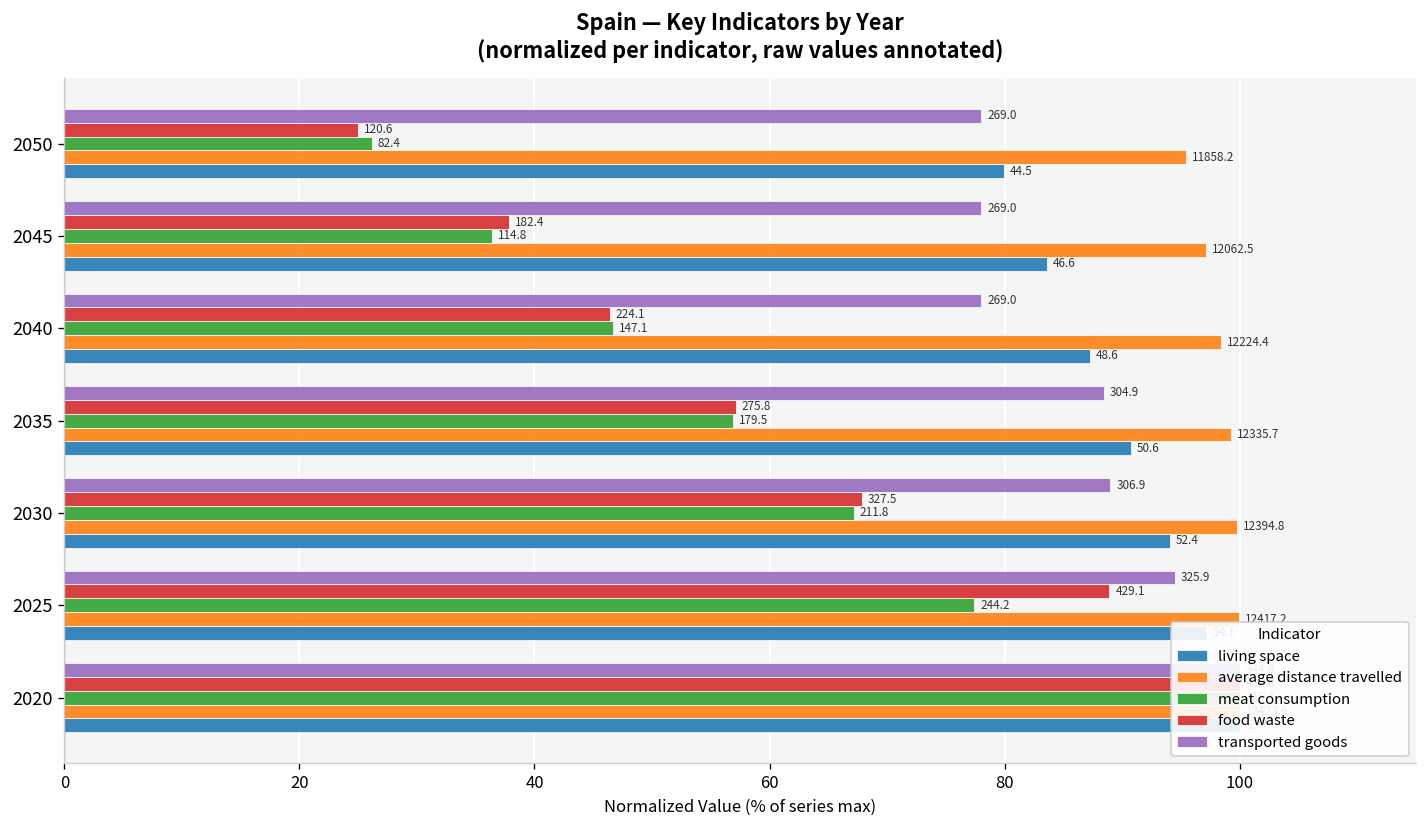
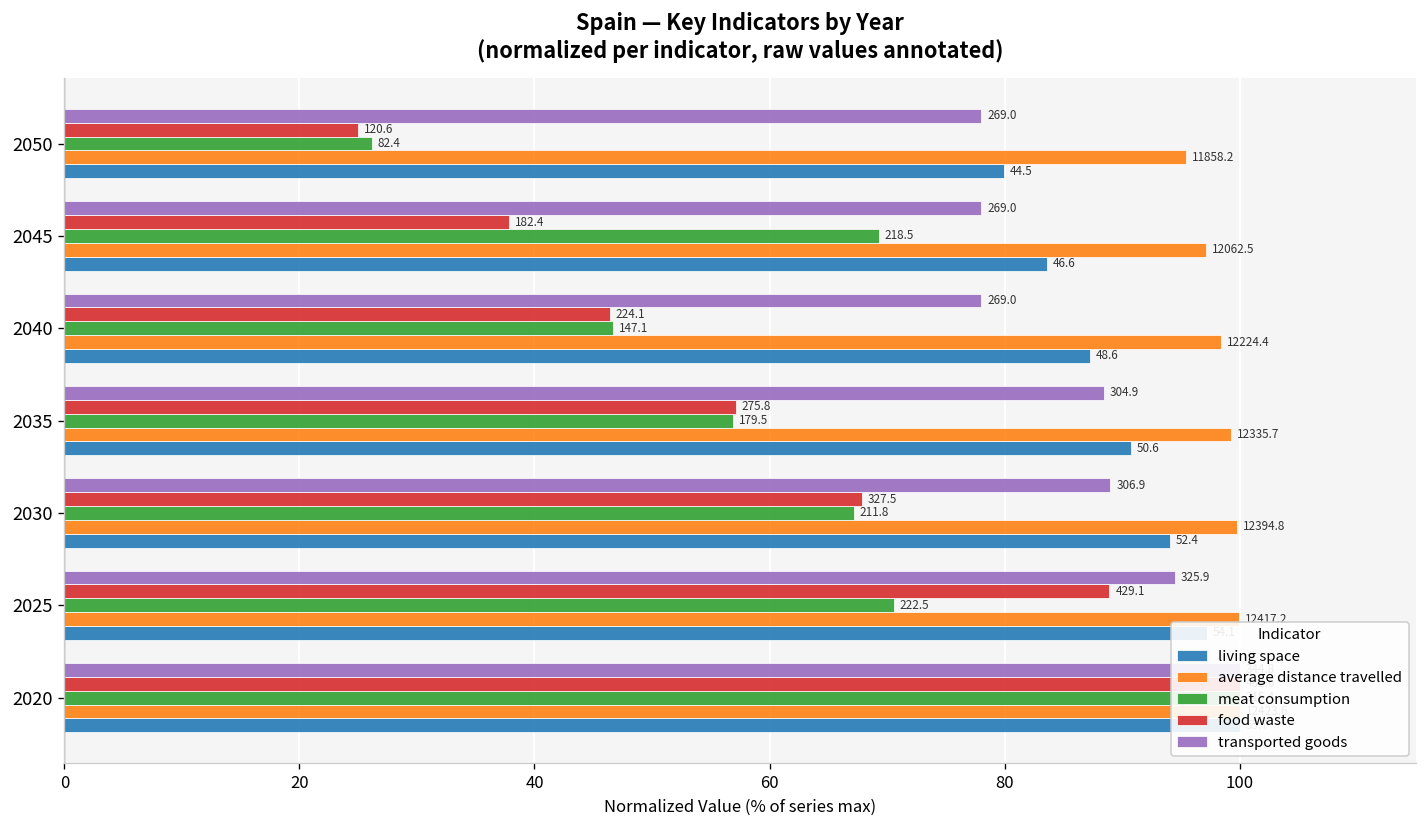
  {
    "meat consumption": {
-     "2045": 114.8,
-     "2025": 244.2
+     "2045": 218.5,
+     "2025": 222.5
    }
  }
